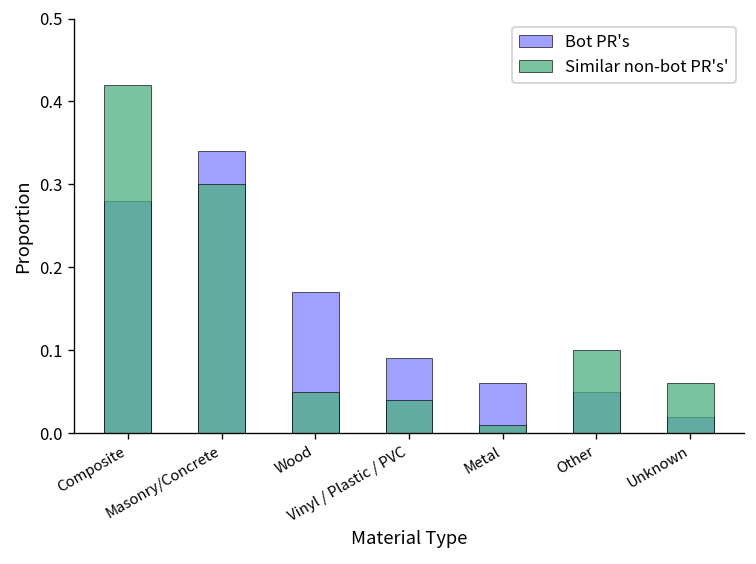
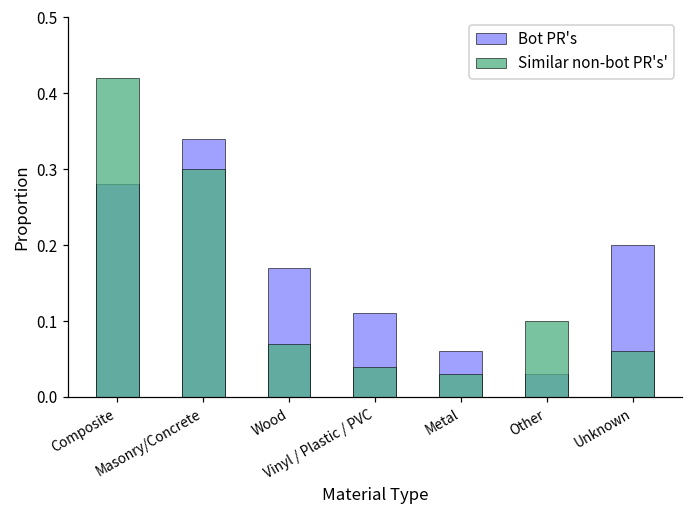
  {
    "Bot PR's": {
      "Masonry/Concrete": 0.34,
      "Wood": 0.17,
-     "Vinyl / Plastic / PVC": 0.09,
+     "Vinyl / Plastic / PVC": 0.11,
      "Metal": 0.06,
-     "Other": 0.05,
-     "Unknown": 0.02
+     "Other": 0.03,
+     "Unknown": 0.20
    },
    "Similar non-bot PR's'": {
      "Composite": 0.42,
-     "Wood": 0.05,
-     "Metal": 0.01,
+     "Wood": 0.07,
+     "Metal": 0.03,
      "Other": 0.10
    }
  }
